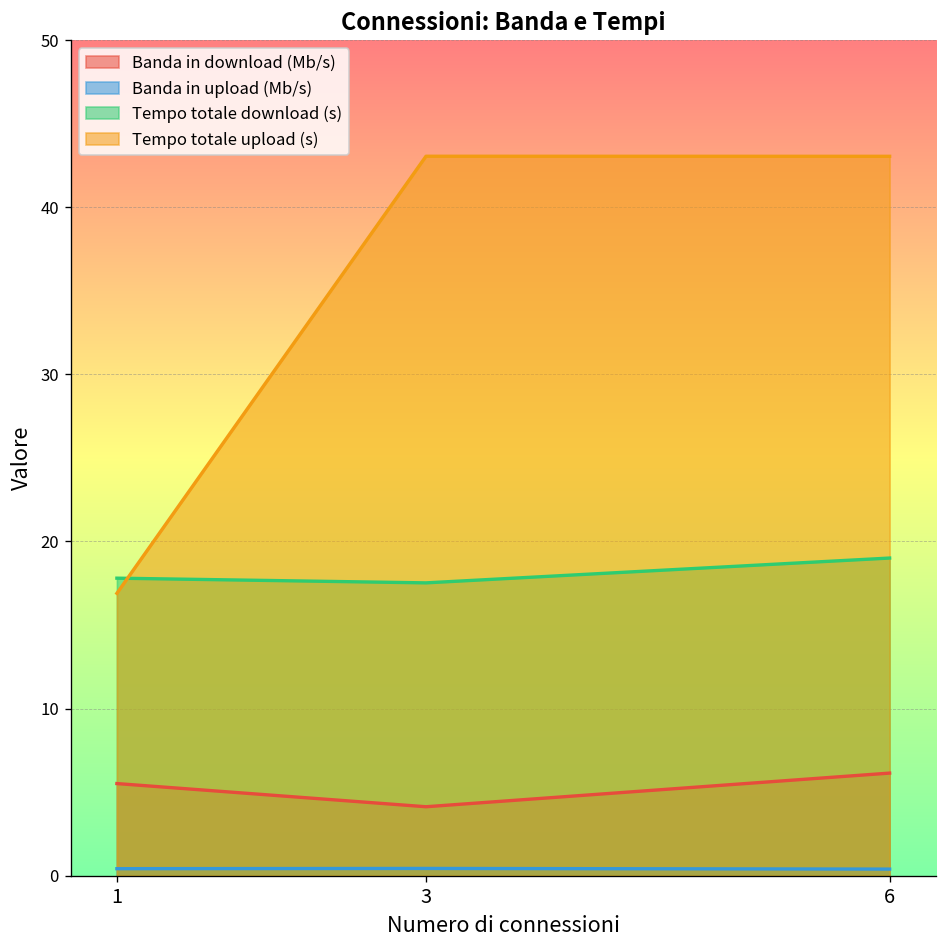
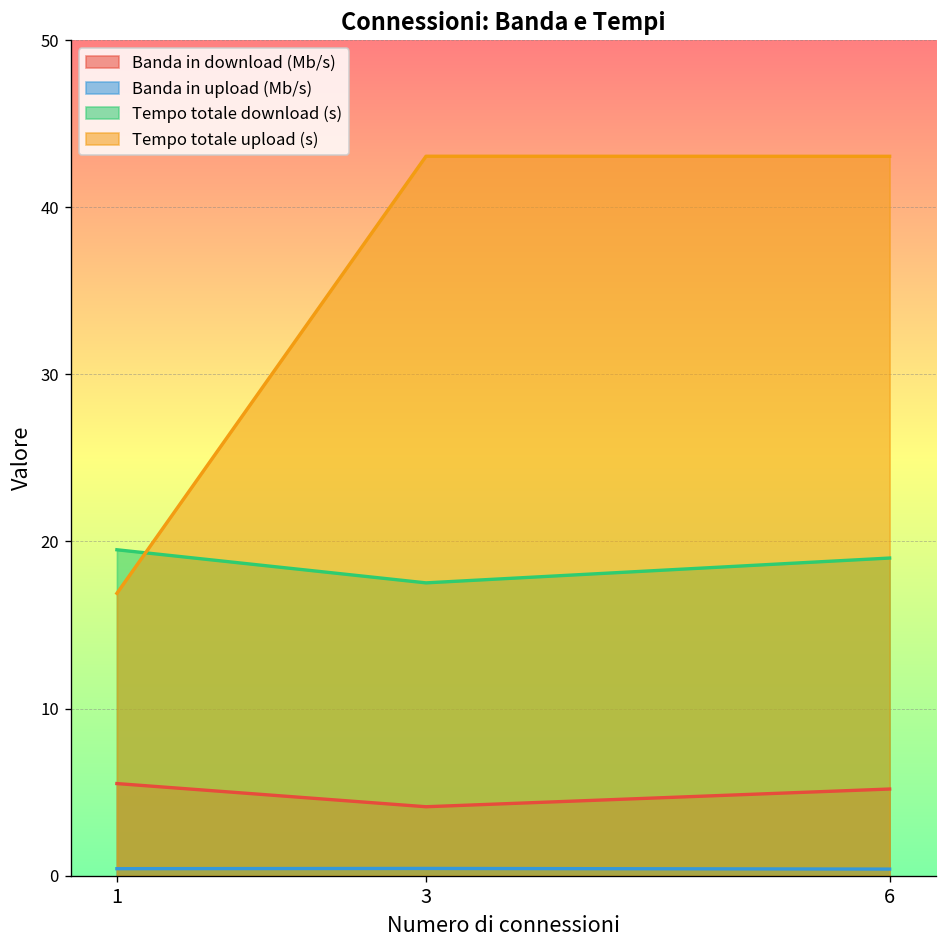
  {
    "Banda in download (Mb/s)": {
      "1": 5.5,
      "3": 4.1,
-     "6": 6.1
+     "6": 5.2
    },
    "Banda in upload (Mb/s)": {
      "1": 0.4,
      "3": 0.4,
      "6": 0.4
    },
    "Tempo totale download (s)": {
-     "1": 17.8,
+     "1": 19.5,
      "3": 17.5,
      "6": 19.0
    },
    "Tempo totale upload (s)": {
      "1": 16.9,
      "3": 43.0,
      "6": 43.0
    }
  }
